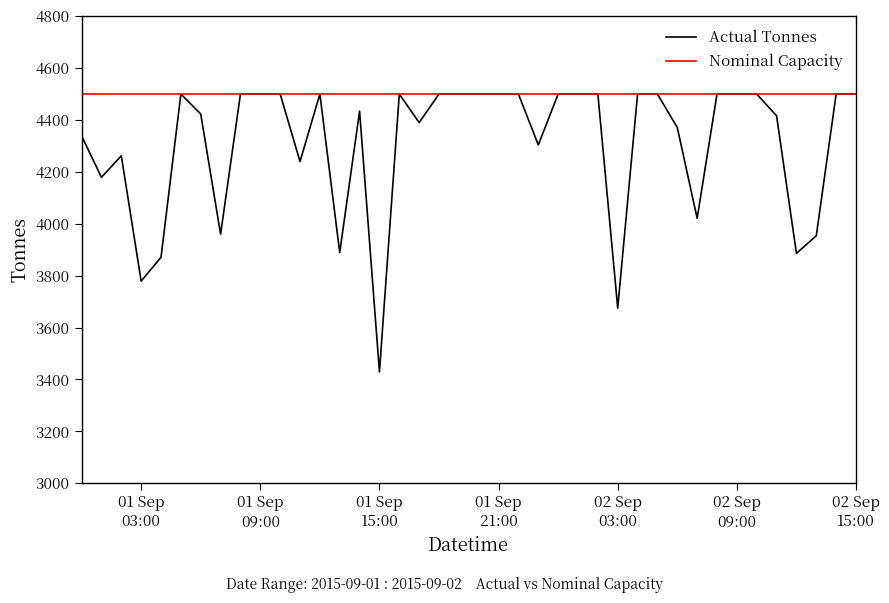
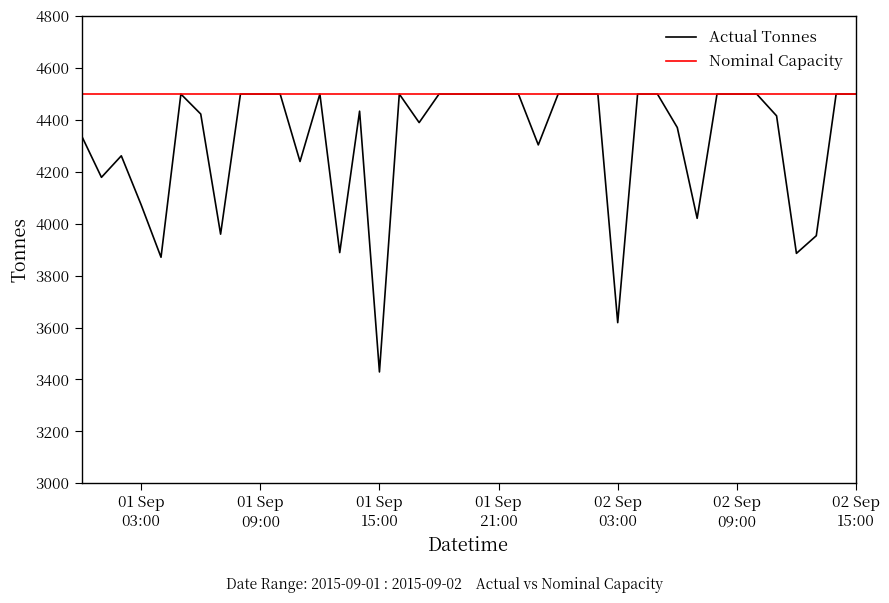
  {
    "Actual Tonnes": {
-     "01 Sep 03:00": 3780,
+     "01 Sep 03:00": 4070,
      "01 Sep 15:00": 3430,
-     "02 Sep 03:00": 3680
+     "02 Sep 03:00": 3620
    },
    "Nominal Capacity": {
      "01 Sep 03:00": 4500,
      "01 Sep 15:00": 4500,
      "02 Sep 03:00": 4500
    }
  }
